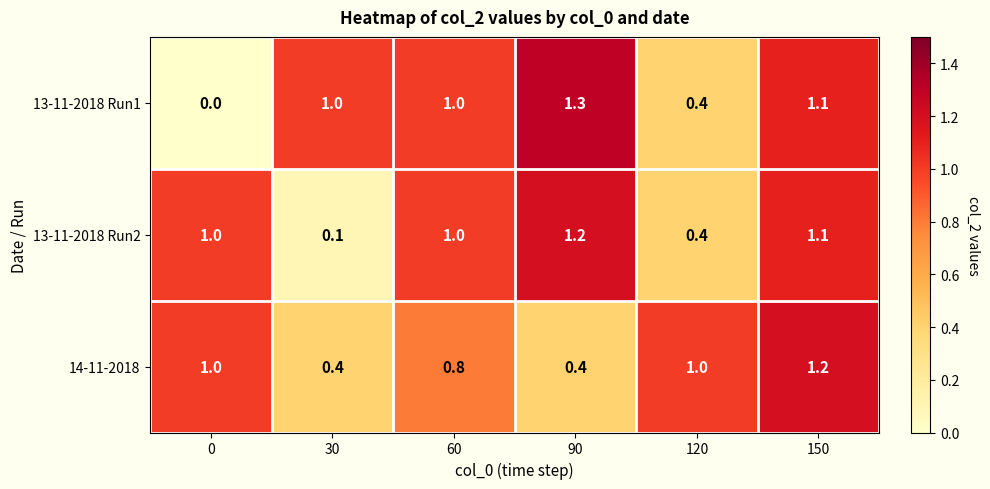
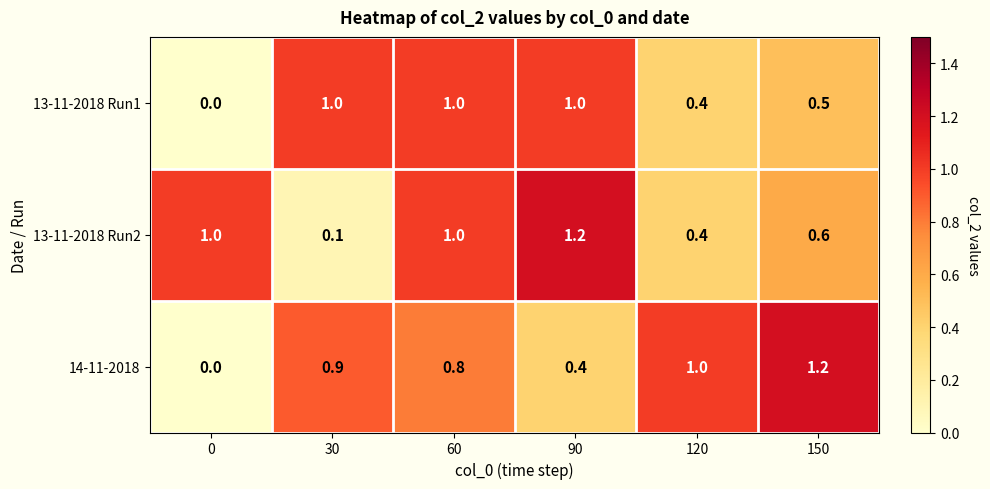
  {
    "13-11-2018 Run1": {
      "0": 0.0,
      "30": 1.0,
      "60": 1.0,
-     "90": 1.3,
+     "90": 1.0,
      "120": 0.4,
-     "150": 1.1
+     "150": 0.5
    },
    "13-11-2018 Run2": {
      "0": 1.0,
      "30": 0.1,
      "60": 1.0,
      "90": 1.2,
      "120": 0.4,
-     "150": 1.1
+     "150": 0.6
    },
    "14-11-2018": {
-     "0": 1.0,
-     "30": 0.4,
+     "0": 0.0,
+     "30": 0.9,
      "60": 0.8,
      "90": 0.4,
      "120": 1.0,
      "150": 1.2
    }
  }
